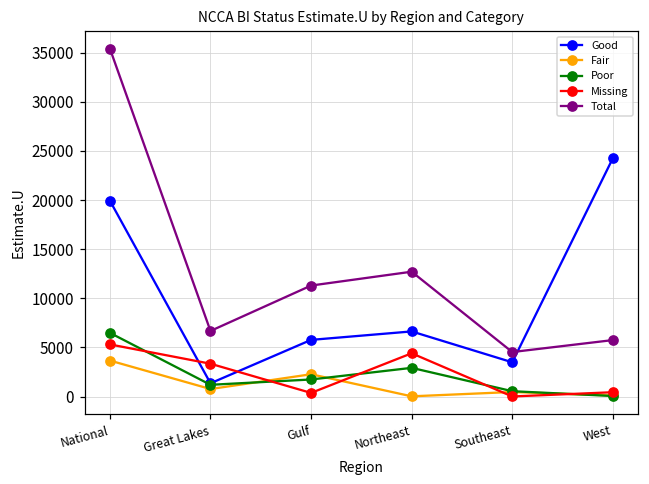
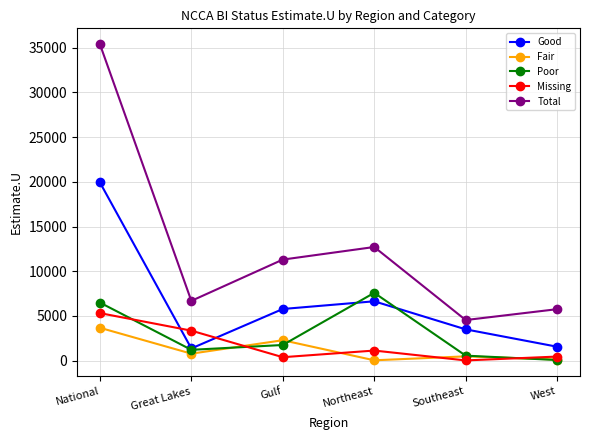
  {
    "Good": {
      "National": 20000,
      "Gulf": 6000,
      "Northeast": 7000,
      "Southeast": 3000,
-     "West": 24000
+     "West": 2000
    },
    "Fair": {
      "National": 4000,
      "Great Lakes": 1000,
      "Gulf": 2000,
      "Northeast": 0
    },
    "Poor": {
      "National": 6000,
      "Gulf": 2000,
-     "Northeast": 3000
+     "Northeast": 8000
    },
    "Missing": {
      "National": 5000,
      "Great Lakes": 3000,
      "Gulf": 0,
-     "Northeast": 4000,
+     "Northeast": 1000,
      "Southeast": 0,
      "West": 0
    },
    "Total": {
      "National": 35000,
      "Great Lakes": 7000,
      "Gulf": 11000,
      "Northeast": 13000,
      "Southeast": 5000,
      "West": 6000
    }
  }
